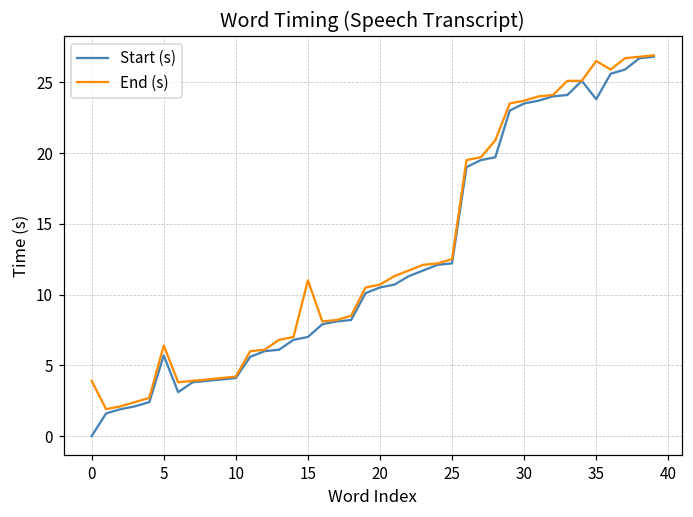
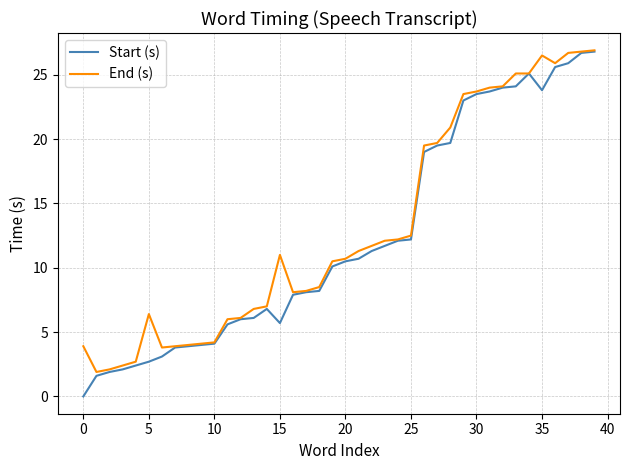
  {
    "Start (s)": {
      "0": 0.0,
-     "5": 5.7,
-     "15": 7.0,
+     "5": 2.7,
+     "15": 5.7,
      "25": 12.2,
      "30": 23.5,
      "35": 23.8
    },
    "End (s)": {
      "0": 3.9,
      "5": 6.4,
      "15": 11.0,
      "25": 12.5,
      "30": 23.7,
      "35": 26.5
    }
  }
